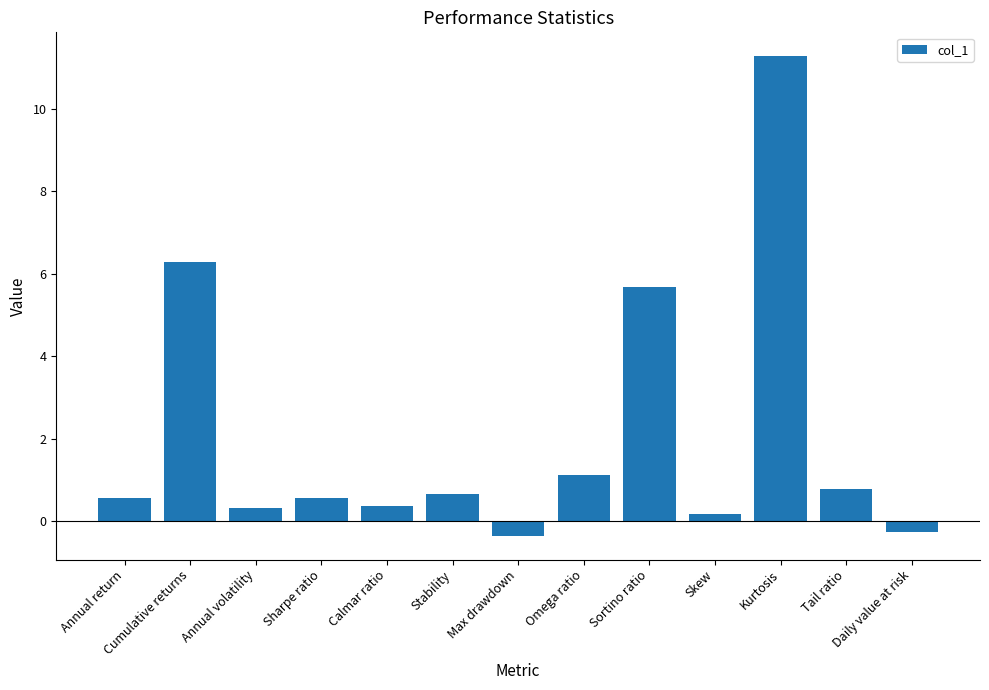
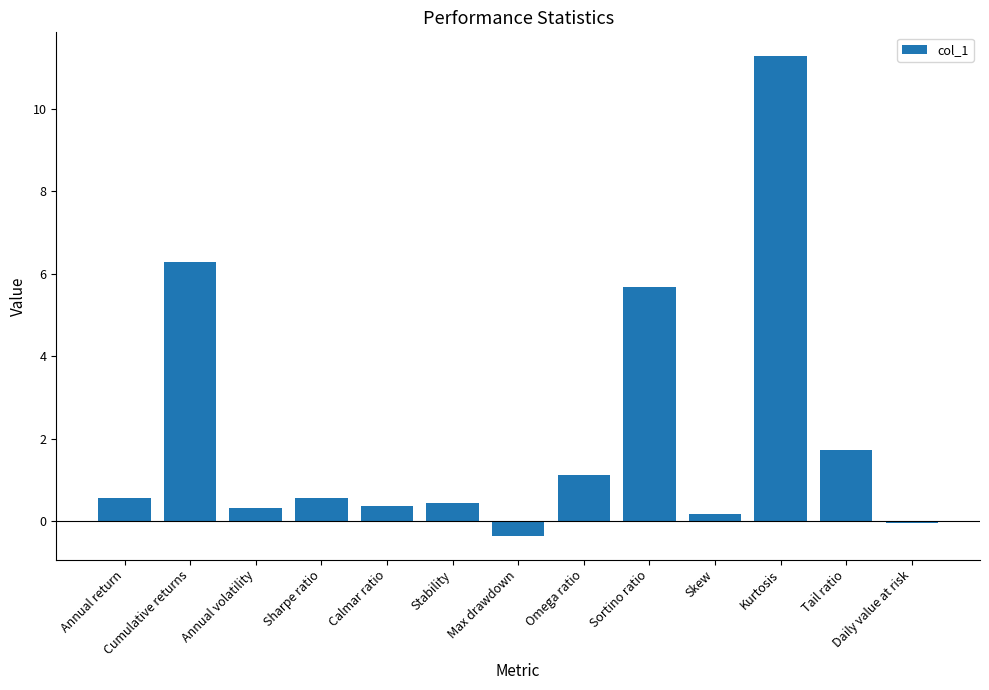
  {
    "Annual return": 0.5,
    "Cumulative returns": 6.3,
    "Annual volatility": 0.3,
    "Sharpe ratio": 0.6,
    "Calmar ratio": 0.4,
-   "Stability": 0.7,
+   "Stability": 0.4,
    "Max drawdown": -0.4,
    "Omega ratio": 1.1,
    "Sortino ratio": 5.7,
    "Skew": 0.2,
    "Kurtosis": 11.3,
-   "Tail ratio": 0.8,
-   "Daily value at risk": -0.3
+   "Tail ratio": 1.7,
+   "Daily value at risk": 0.0
  }
